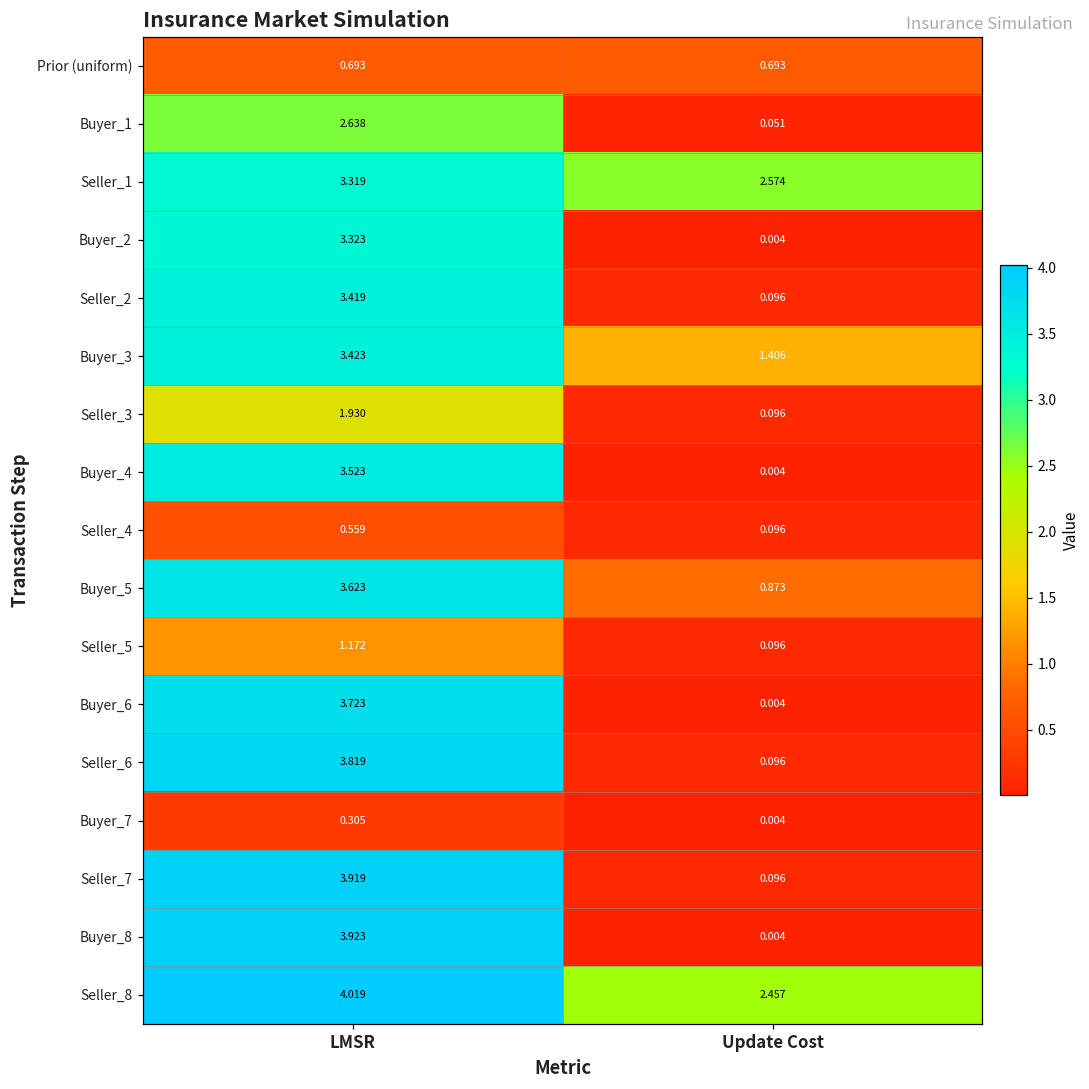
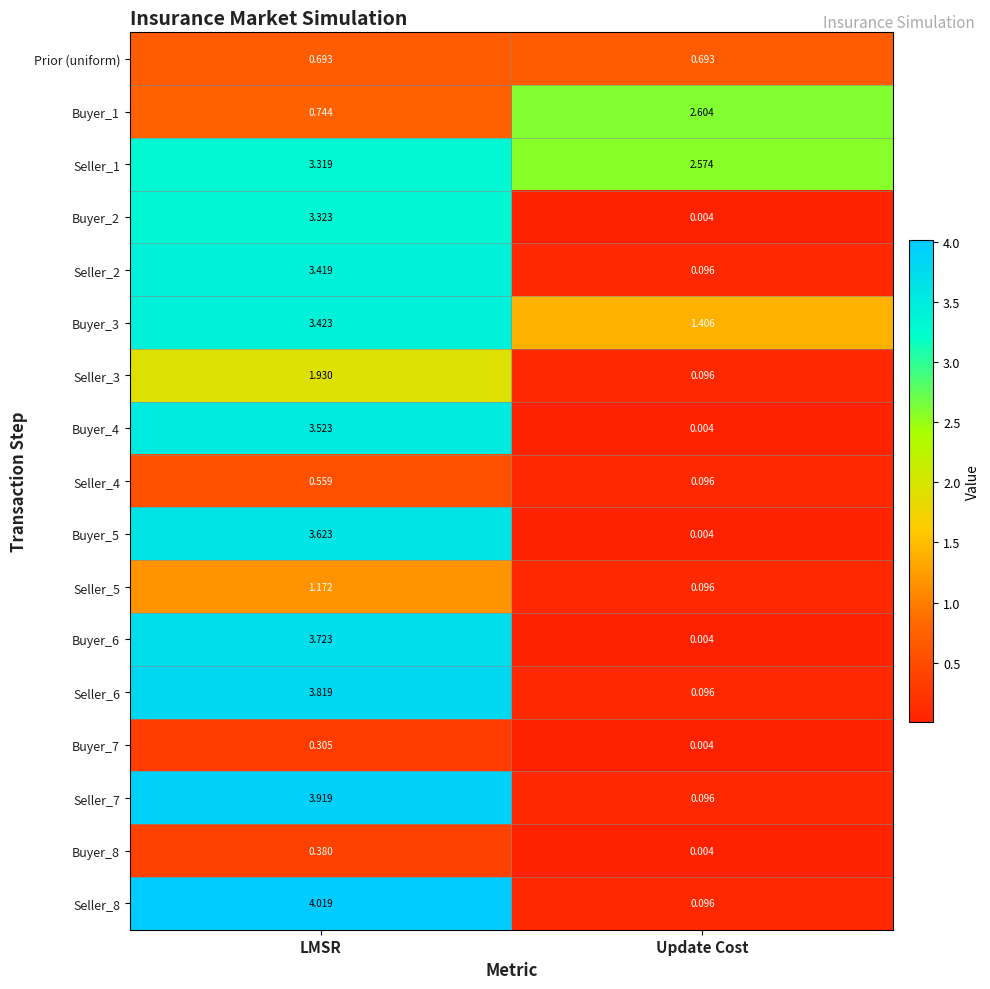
  {
    "Prior (uniform)": {
      "LMSR": 0.693,
      "Update Cost": 0.693
    },
    "Buyer_1": {
-     "LMSR": 2.638,
-     "Update Cost": 0.051
+     "LMSR": 0.744,
+     "Update Cost": 2.604
    },
    "Seller_1": {
      "LMSR": 3.319,
      "Update Cost": 2.574
    },
    "Buyer_2": {
      "LMSR": 3.323,
      "Update Cost": 0.004
    },
    "Seller_2": {
      "LMSR": 3.419,
      "Update Cost": 0.096
    },
    "Buyer_3": {
      "LMSR": 3.423,
      "Update Cost": 1.406
    },
    "Seller_3": {
      "LMSR": 1.930,
      "Update Cost": 0.096
    },
    "Buyer_4": {
      "LMSR": 3.523,
      "Update Cost": 0.004
    },
    "Seller_4": {
      "LMSR": 0.559,
      "Update Cost": 0.096
    },
    "Buyer_5": {
      "LMSR": 3.623,
-     "Update Cost": 0.873
+     "Update Cost": 0.004
    },
    "Seller_5": {
      "LMSR": 1.172,
      "Update Cost": 0.096
    },
    "Buyer_6": {
      "LMSR": 3.723,
      "Update Cost": 0.004
    },
    "Seller_6": {
      "LMSR": 3.819,
      "Update Cost": 0.096
    },
    "Buyer_7": {
      "LMSR": 0.305,
      "Update Cost": 0.004
    },
    "Seller_7": {
      "LMSR": 3.919,
      "Update Cost": 0.096
    },
    "Buyer_8": {
-     "LMSR": 3.923,
+     "LMSR": 0.380,
      "Update Cost": 0.004
    },
    "Seller_8": {
      "LMSR": 4.019,
-     "Update Cost": 2.457
+     "Update Cost": 0.096
    }
  }
